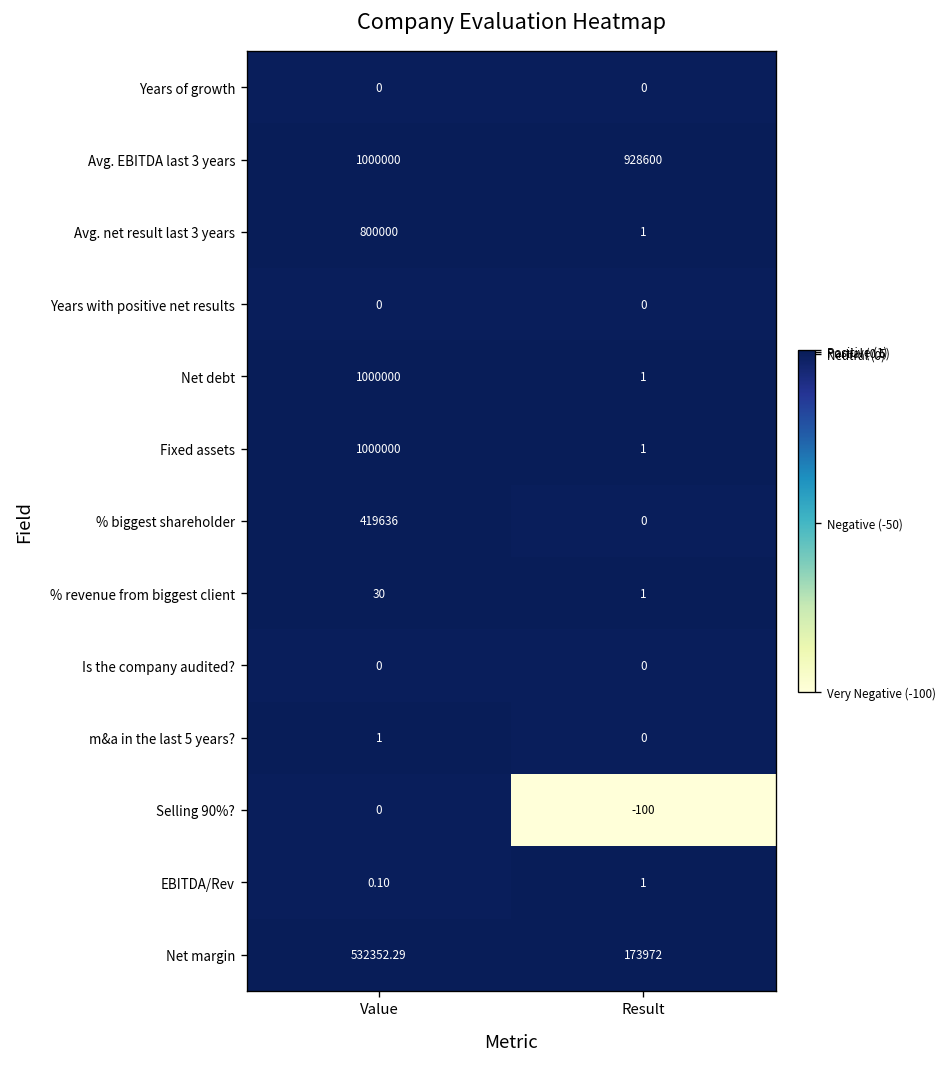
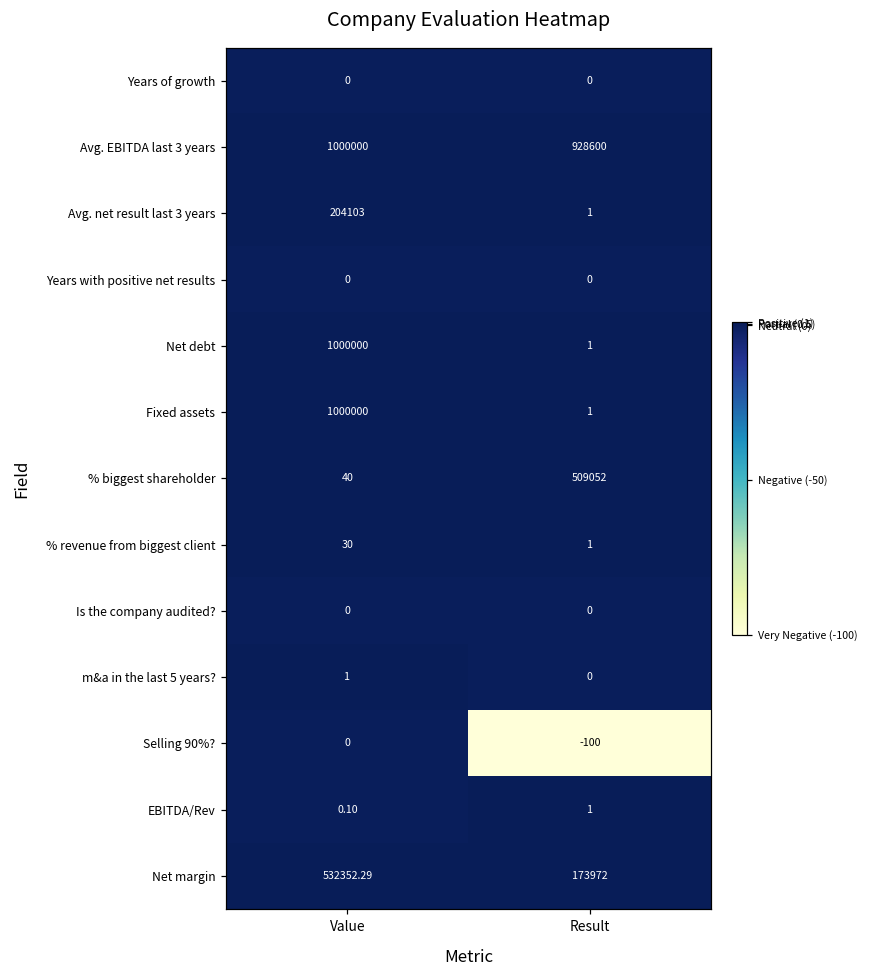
  {
    "Years of growth": {
      "Value": 0,
      "Result": 0
    },
    "Avg. EBITDA last 3 years": {
      "Value": 1000000,
      "Result": 928600
    },
    "Avg. net result last 3 years": {
-     "Value": 800000,
+     "Value": 204103,
      "Result": 1
    },
    "Years with positive net results": {
      "Value": 0,
      "Result": 0
    },
    "Net debt": {
      "Value": 1000000,
      "Result": 1
    },
    "Fixed assets": {
      "Value": 1000000,
      "Result": 1
    },
    "% biggest shareholder": {
-     "Value": 419636,
-     "Result": 0
+     "Value": 40,
+     "Result": 509052
    },
    "% revenue from biggest client": {
      "Value": 30,
      "Result": 1
    },
    "Is the company audited?": {
      "Value": 0,
      "Result": 0
    },
    "m&a in the last 5 years?": {
      "Value": 1,
      "Result": 0
    },
    "Selling 90%?": {
      "Value": 0,
      "Result": -100
    },
    "EBITDA/Rev": {
      "Value": 0.10,
      "Result": 1
    },
    "Net margin": {
      "Value": 532352.29,
      "Result": 173972
    }
  }
